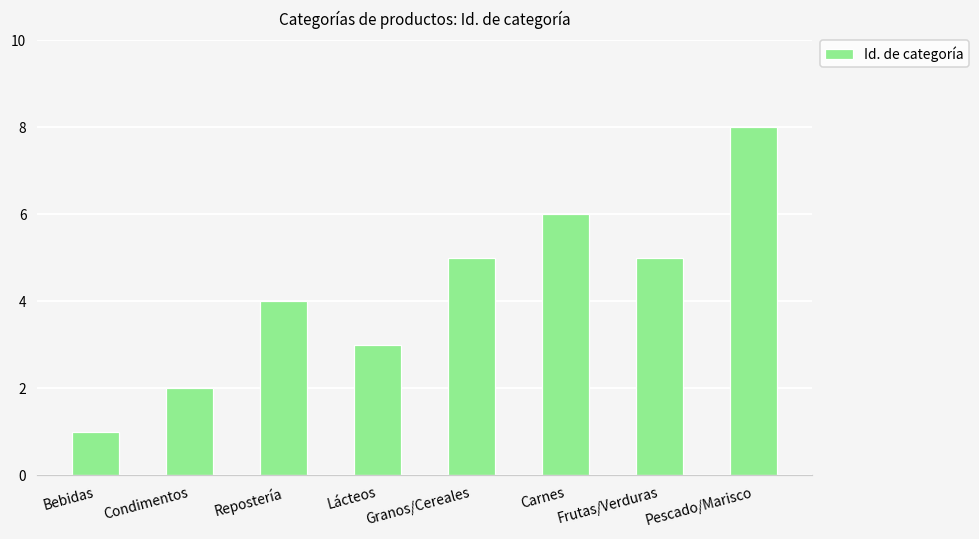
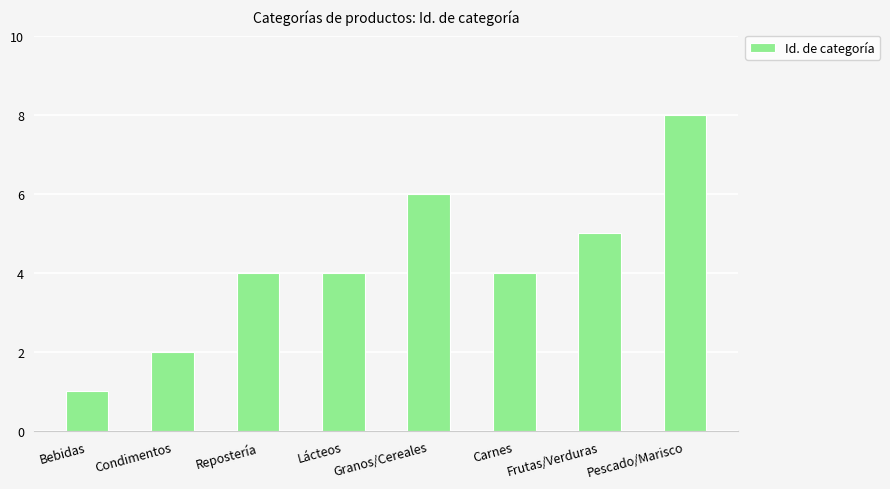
  {
    "Bebidas": 1,
    "Condimentos": 2,
    "Repostería": 4,
-   "Lácteos": 3,
-   "Granos/Cereales": 5,
-   "Carnes": 6,
+   "Lácteos": 4,
+   "Granos/Cereales": 6,
+   "Carnes": 4,
    "Frutas/Verduras": 5,
    "Pescado/Marisco": 8
  }
